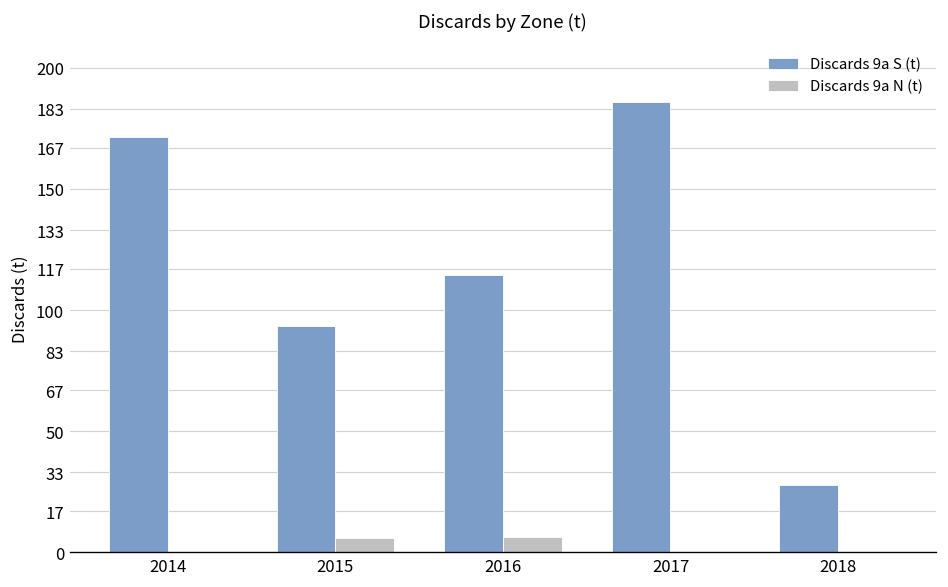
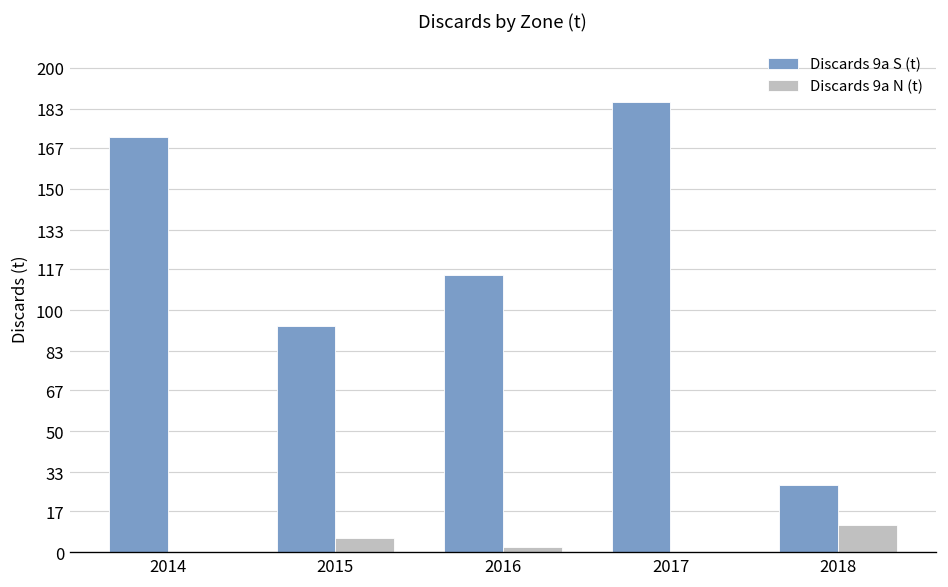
  {
    "Discards 9a S (t)": {
      "2014": 171,
      "2015": 93,
      "2016": 115,
      "2017": 186,
      "2018": 28
    },
    "Discards 9a N (t)": {
      "2014": 0,
      "2015": 6,
-     "2016": 7,
-     "2018": 1
+     "2016": 2,
+     "2018": 11
    }
  }
